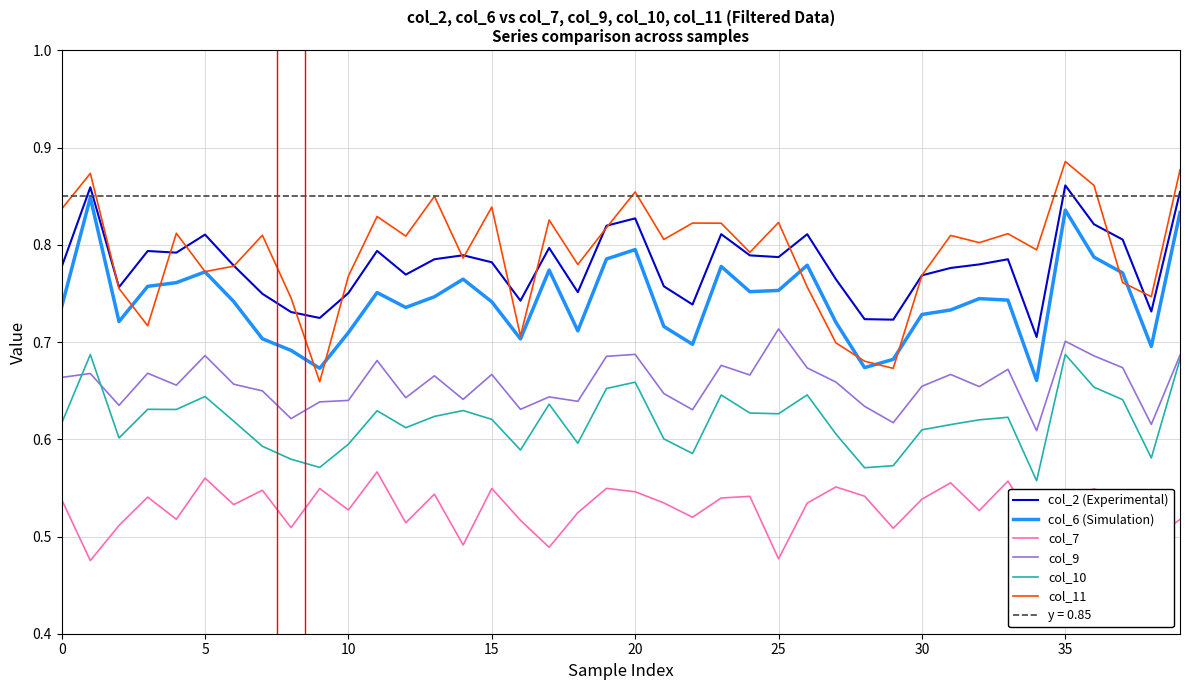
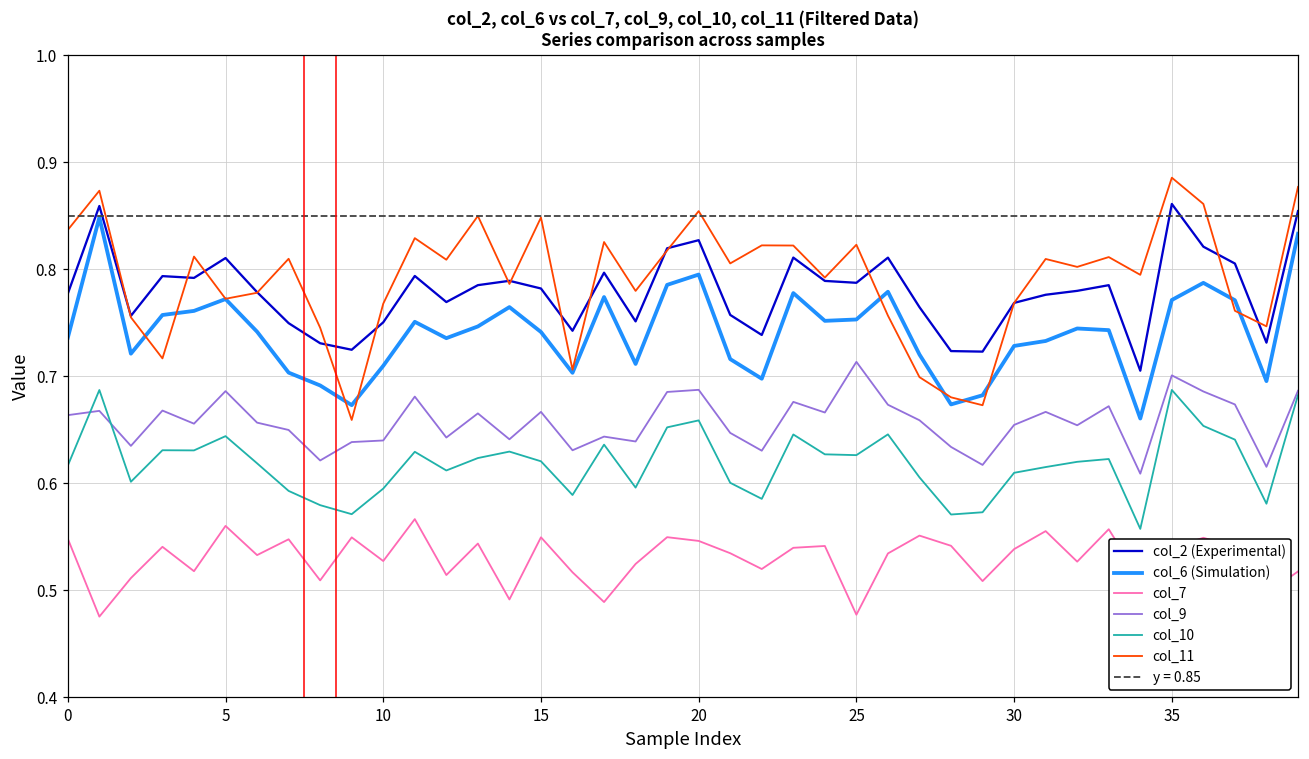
  {
    "col_2 (Experimental)": {
      "0": 0.78,
      "5": 0.81,
      "10": 0.75,
      "15": 0.78,
      "20": 0.83,
      "25": 0.79,
      "35": 0.86
    },
    "col_6 (Simulation)": {
      "0": 0.74,
      "10": 0.71,
      "15": 0.74,
      "20": 0.80,
      "25": 0.75,
      "30": 0.73,
-     "35": 0.84
+     "35": 0.77
    },
    "col_7": {
-     "0": 0.54,
+     "0": 0.55,
      "5": 0.56,
      "10": 0.53,
      "15": 0.55,
      "20": 0.55,
      "25": 0.48,
      "30": 0.54
    },
    "col_9": {
      "0": 0.66,
      "5": 0.69,
      "10": 0.64,
      "15": 0.67,
      "20": 0.69,
      "25": 0.71,
      "30": 0.65,
      "35": 0.70
    },
    "col_10": {
      "0": 0.62,
      "5": 0.64,
      "10": 0.59,
      "15": 0.62,
      "20": 0.66,
      "25": 0.63,
      "30": 0.61,
      "35": 0.69
    },
    "col_11": {
      "0": 0.84,
      "10": 0.77,
-     "15": 0.84,
+     "15": 0.85,
      "20": 0.85,
      "25": 0.82,
      "35": 0.89
    }
  }
